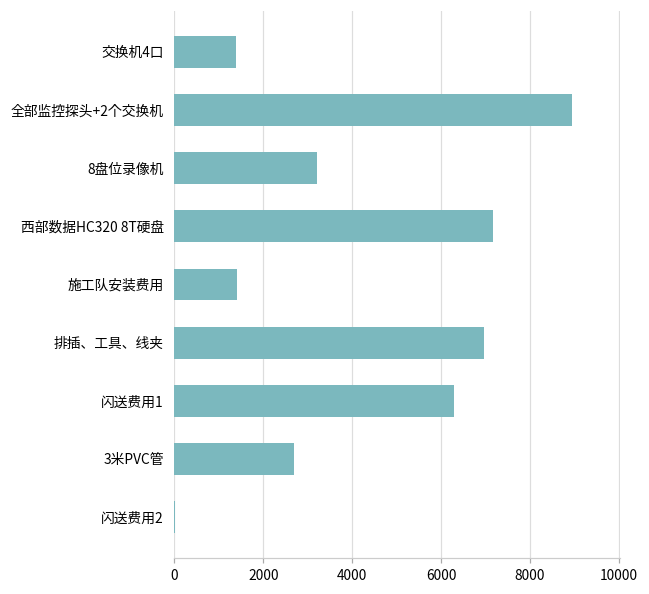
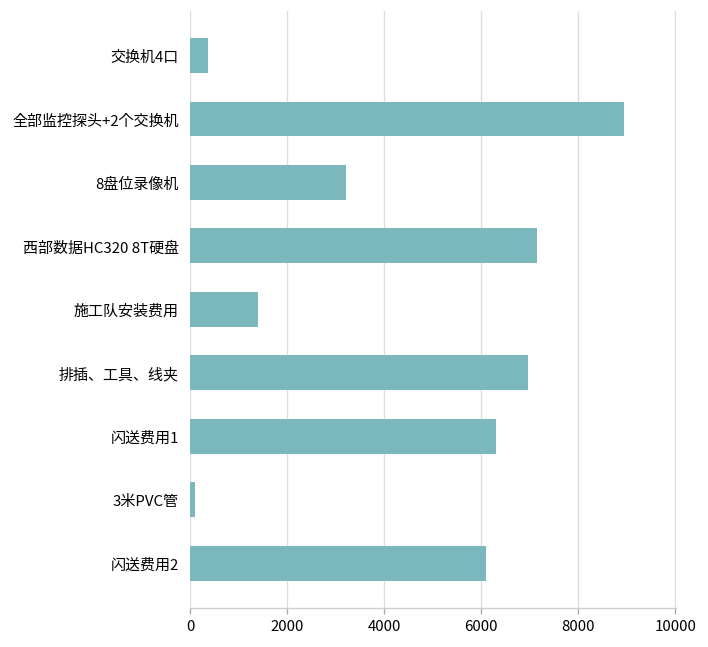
  {
-   "交换机4口": 1400,
+   "交换机4口": 400,
    "全部监控探头+2个交换机": 9000,
    "8盘位录像机": 3200,
    "西部数据HC320 8T硬盘": 7200,
    "施工队安装费用": 1400,
    "排插、工具、线夹": 7000,
    "闪送费用1": 6300,
-   "3米PVC管": 2700,
-   "闪送费用2": 0
+   "3米PVC管": 100,
+   "闪送费用2": 6100
  }
